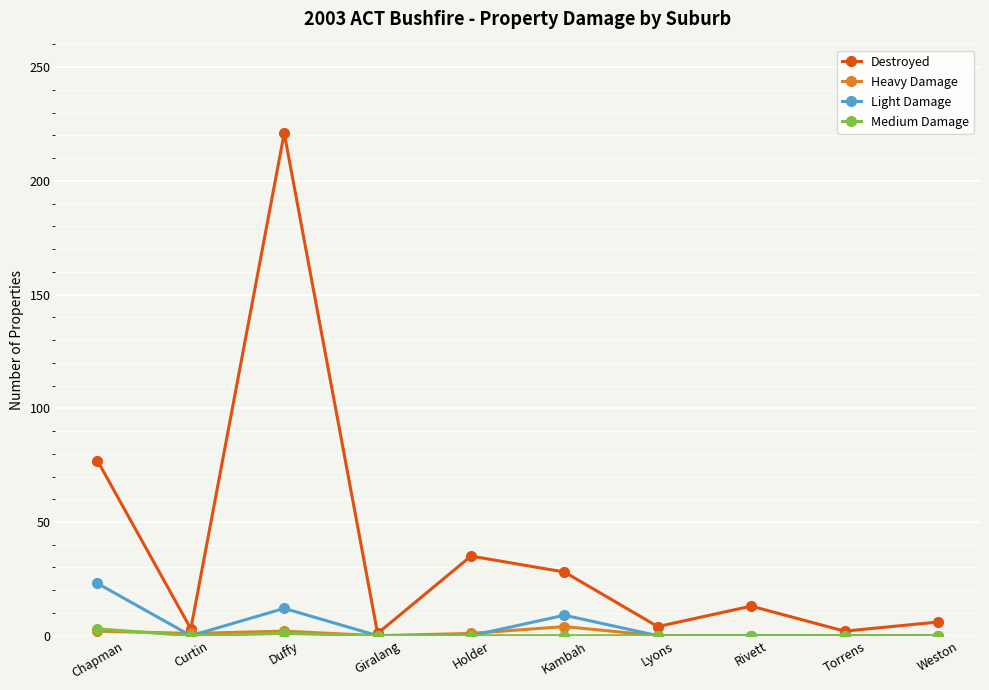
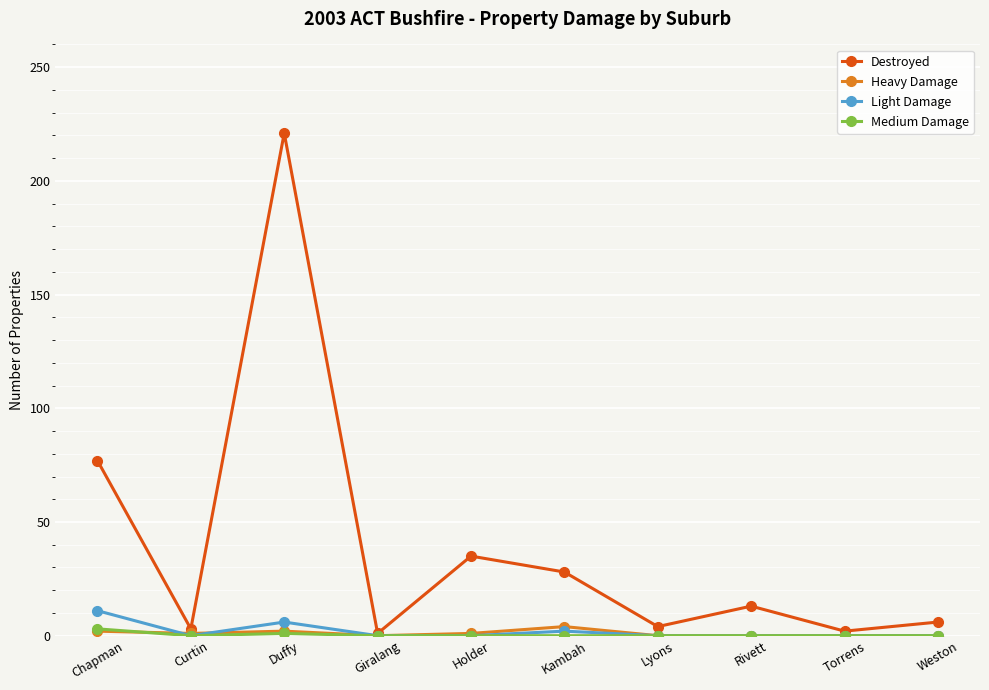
  {
    "Light Damage": {
-     "Chapman": 23,
-     "Duffy": 12,
-     "Kambah": 9
+     "Chapman": 11,
+     "Duffy": 6,
+     "Kambah": 2
    },
    "Medium Damage": {
      "Kambah": 0
    }
  }
